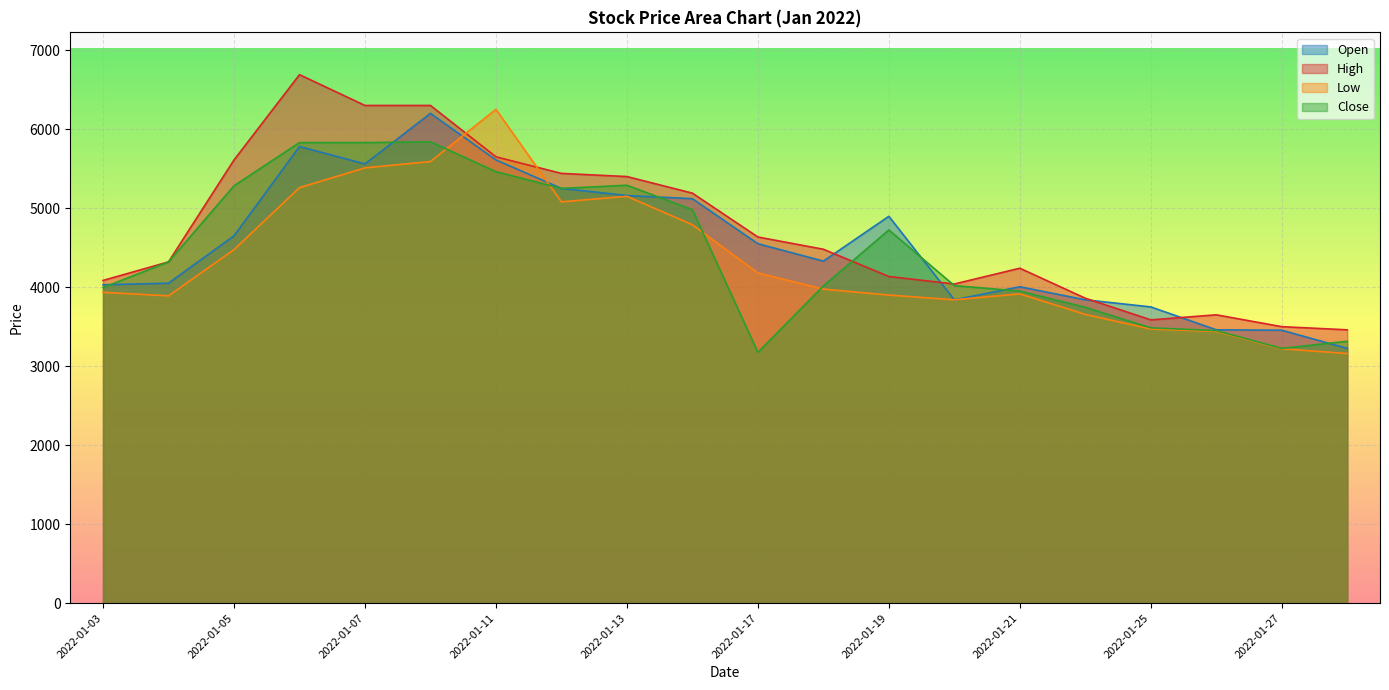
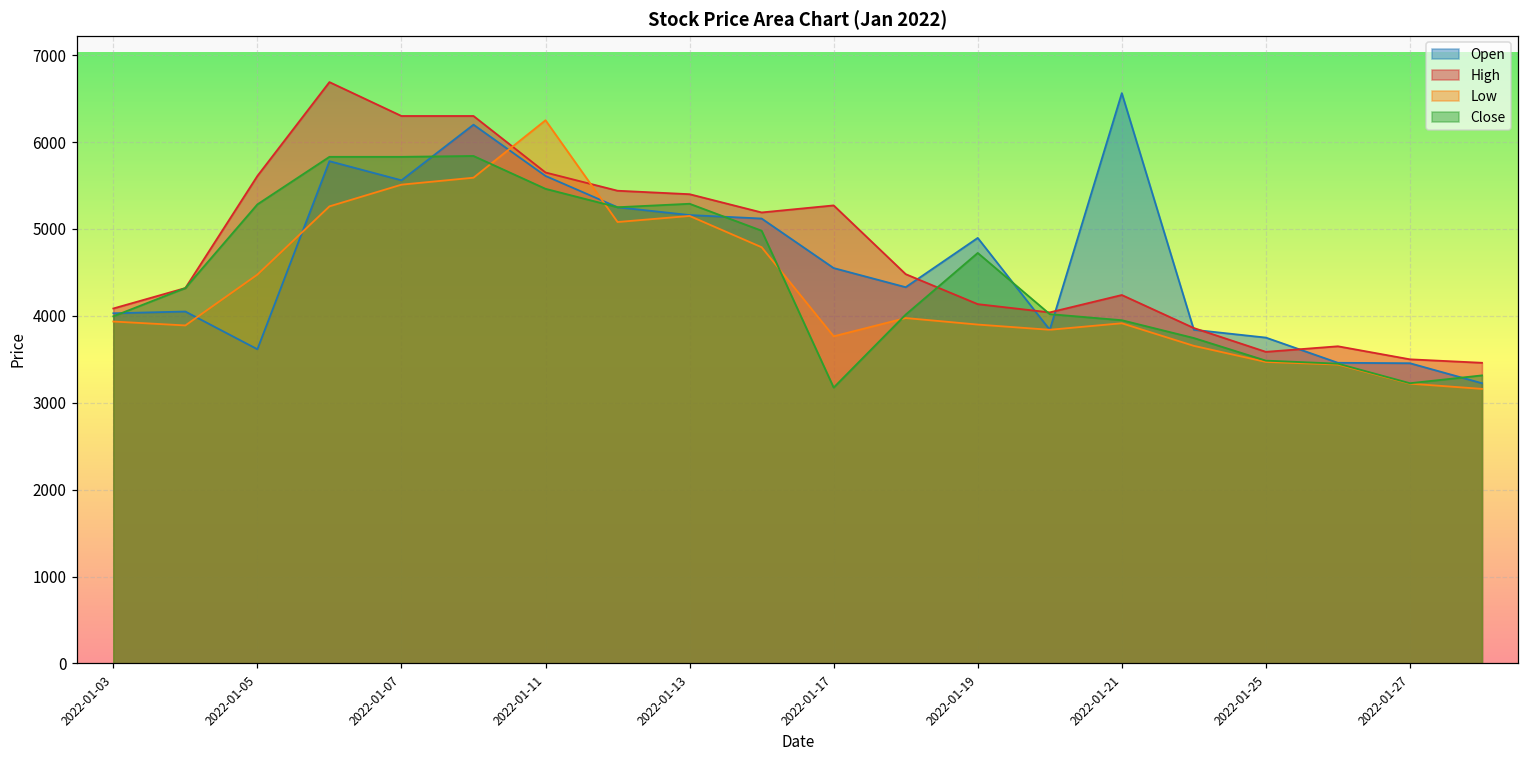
  {
    "Open": {
      "2022-01-03": 4000,
-     "2022-01-05": 4700,
+     "2022-01-05": 3600,
      "2022-01-07": 5600,
      "2022-01-11": 5600,
      "2022-01-17": 4600,
      "2022-01-19": 4900,
-     "2022-01-21": 4000,
+     "2022-01-21": 6600,
      "2022-01-25": 3800,
      "2022-01-27": 3500
    },
    "High": {
      "2022-01-03": 4100,
      "2022-01-05": 5600,
      "2022-01-07": 6300,
      "2022-01-11": 5700,
      "2022-01-13": 5400,
-     "2022-01-17": 4600,
+     "2022-01-17": 5300,
      "2022-01-19": 4100,
      "2022-01-21": 4200,
      "2022-01-25": 3600,
      "2022-01-27": 3500
    },
    "Low": {
      "2022-01-03": 3900,
      "2022-01-05": 4500,
      "2022-01-07": 5500,
      "2022-01-11": 6300,
-     "2022-01-17": 4200,
+     "2022-01-17": 3800,
      "2022-01-19": 3900,
      "2022-01-21": 3900
    },
    "Close": {
      "2022-01-03": 4000,
      "2022-01-05": 5300,
      "2022-01-07": 5800,
      "2022-01-11": 5500,
      "2022-01-13": 5300,
      "2022-01-17": 3200,
      "2022-01-19": 4700,
      "2022-01-21": 4000
    }
  }
